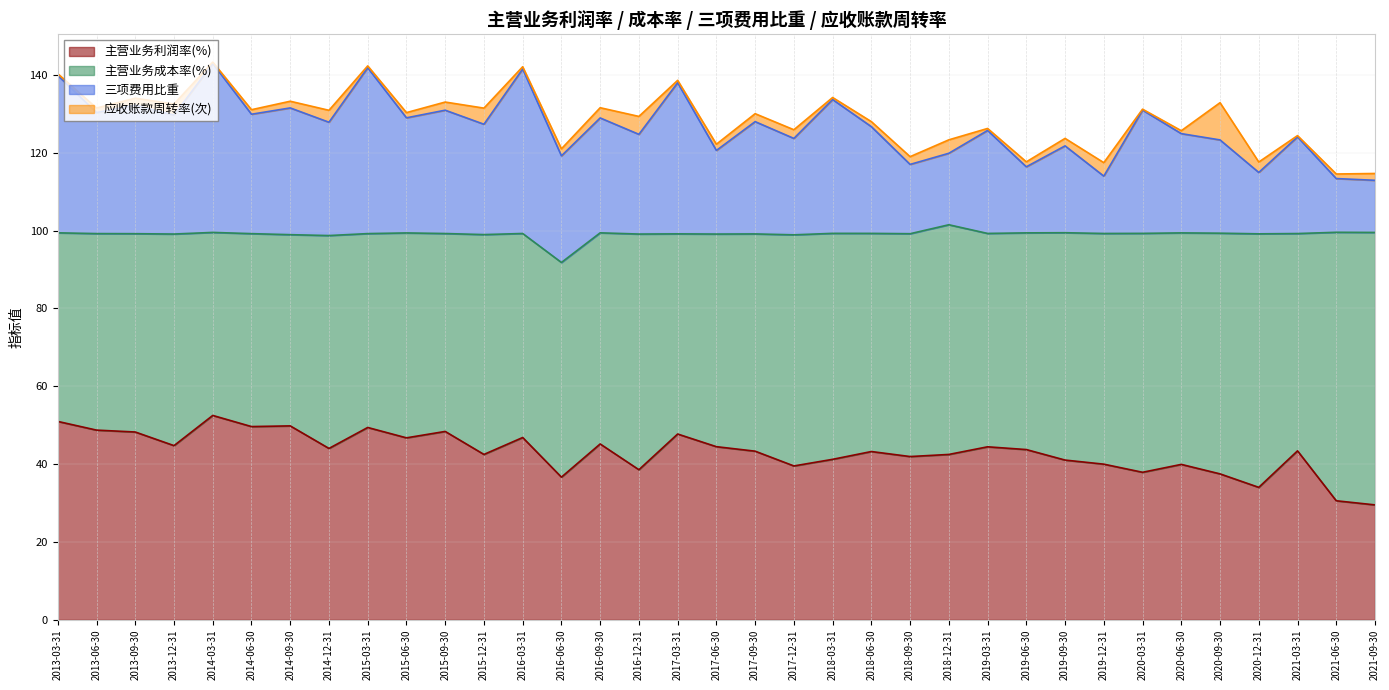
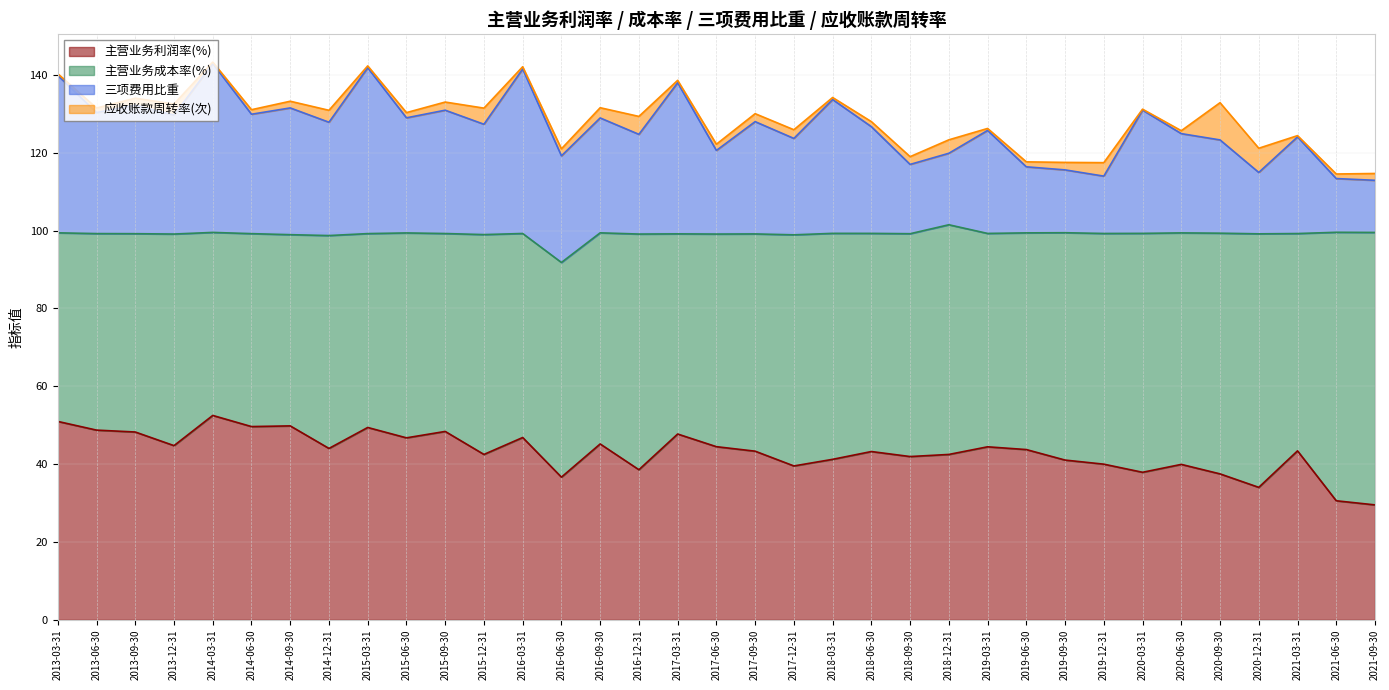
  {
    "主营业务利润率(%)": {
      "2013-03-31": 51,
      "2013-06-30": 49,
      "2013-09-30": 48,
      "2013-12-31": 45,
      "2014-03-31": 52,
      "2014-06-30": 50,
      "2014-09-30": 50,
      "2014-12-31": 44,
      "2015-03-31": 49,
      "2015-06-30": 47,
      "2015-09-30": 48,
      "2015-12-31": 42,
      "2016-03-31": 47,
      "2016-06-30": 37,
      "2016-09-30": 45,
      "2016-12-31": 39,
      "2017-03-31": 48,
      "2017-06-30": 44,
      "2017-09-30": 43,
      "2017-12-31": 40,
      "2018-03-31": 41,
      "2018-06-30": 43,
      "2018-09-30": 42,
      "2018-12-31": 42,
      "2019-03-31": 44,
      "2019-06-30": 44,
      "2019-09-30": 41,
      "2019-12-31": 40,
      "2020-03-31": 38,
      "2020-06-30": 40,
      "2020-09-30": 37,
      "2020-12-31": 34,
      "2021-03-31": 43,
      "2021-06-30": 31,
      "2021-09-30": 30
    },
    "主营业务成本率(%)": {
      "2013-03-31": 48,
      "2013-06-30": 51,
      "2013-09-30": 51,
      "2013-12-31": 54,
      "2014-03-31": 47,
      "2014-06-30": 50,
      "2014-09-30": 49,
      "2014-12-31": 55,
      "2015-03-31": 50,
      "2015-06-30": 53,
      "2015-09-30": 51,
      "2015-12-31": 57,
      "2016-03-31": 52,
      "2016-06-30": 55,
      "2016-09-30": 54,
      "2016-12-31": 61,
      "2017-03-31": 51,
      "2017-06-30": 55,
      "2017-09-30": 56,
      "2017-12-31": 59,
      "2018-03-31": 58,
      "2018-06-30": 56,
      "2018-09-30": 57,
      "2018-12-31": 59,
      "2019-03-31": 55,
      "2019-06-30": 56,
      "2019-09-30": 58,
      "2019-12-31": 59,
      "2020-03-31": 61,
      "2020-06-30": 60,
      "2020-09-30": 62,
      "2020-12-31": 65,
      "2021-03-31": 56,
      "2021-06-30": 69,
      "2021-09-30": 70
    },
    "三项费用比重": {
      "2014-06-30": 31,
      "2014-09-30": 33,
      "2014-12-31": 29,
      "2015-06-30": 30,
      "2015-09-30": 32,
      "2015-12-31": 28,
      "2016-06-30": 27,
      "2016-09-30": 30,
      "2016-12-31": 26,
      "2017-06-30": 21,
      "2017-09-30": 29,
      "2017-12-31": 25,
      "2018-06-30": 27,
      "2018-09-30": 18,
      "2018-12-31": 18,
      "2019-06-30": 17,
-     "2019-09-30": 22,
+     "2019-09-30": 16,
      "2019-12-31": 15,
      "2020-06-30": 26,
      "2020-09-30": 24,
      "2020-12-31": 16,
      "2021-06-30": 14,
      "2021-09-30": 13
    },
    "应收账款周转率(次)": {
      "2014-06-30": 1,
      "2014-09-30": 2,
      "2014-12-31": 3,
      "2015-06-30": 1,
      "2015-09-30": 2,
      "2015-12-31": 4,
      "2016-06-30": 2,
      "2016-09-30": 3,
      "2016-12-31": 5,
      "2017-06-30": 2,
      "2017-09-30": 2,
      "2017-12-31": 2,
      "2018-06-30": 1,
      "2018-09-30": 2,
      "2018-12-31": 3,
      "2019-06-30": 1,
      "2019-09-30": 2,
      "2019-12-31": 3,
      "2020-06-30": 1,
      "2020-09-30": 10,
-     "2020-12-31": 3,
+     "2020-12-31": 6,
      "2021-06-30": 1,
      "2021-09-30": 2
    }
  }
